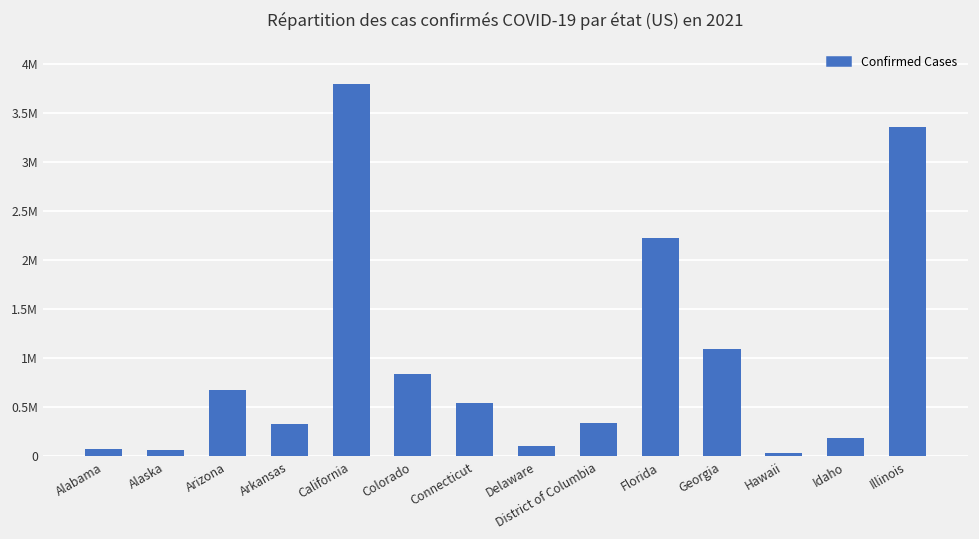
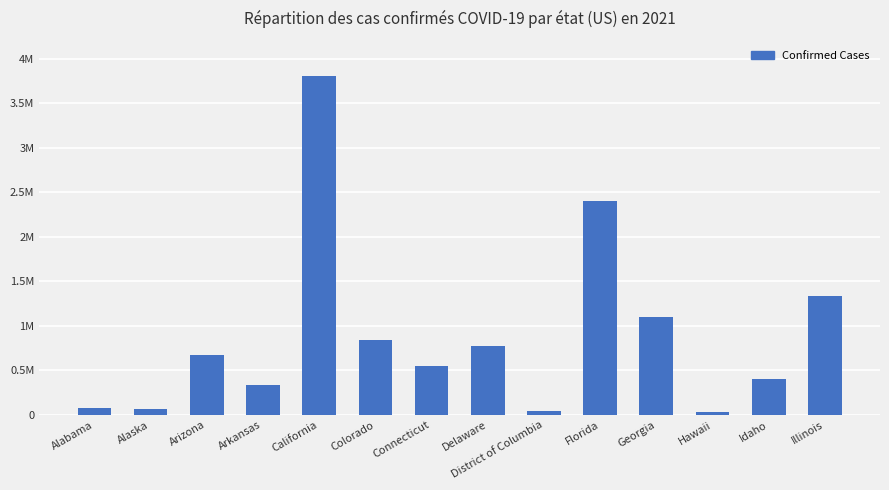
  {
    "Alabama": 100000,
    "Alaska": 100000,
    "Arizona": 700000,
    "Arkansas": 300000,
    "California": 3800000,
    "Colorado": 800000,
    "Connecticut": 500000,
-   "Delaware": 100000,
-   "District of Columbia": 300000,
-   "Florida": 2200000,
+   "Delaware": 800000,
+   "District of Columbia": 0,
+   "Florida": 2400000,
    "Georgia": 1100000,
    "Hawaii": 0,
-   "Idaho": 200000,
-   "Illinois": 3400000
+   "Idaho": 400000,
+   "Illinois": 1300000
  }
